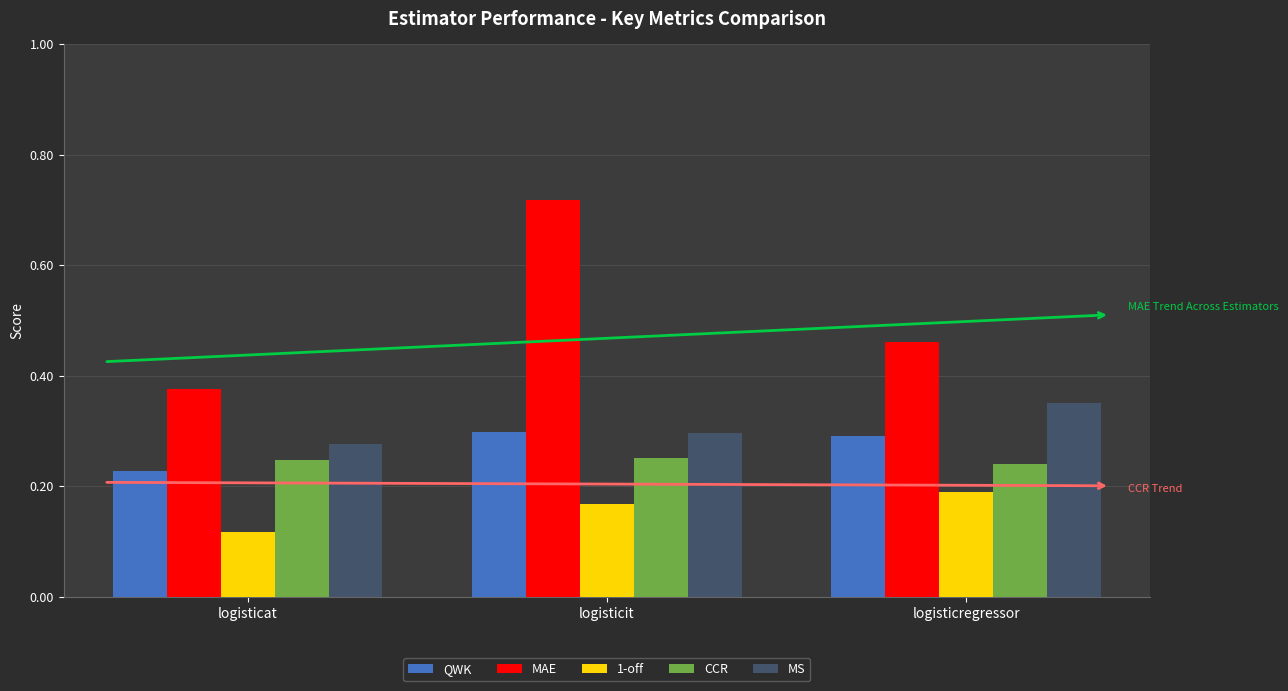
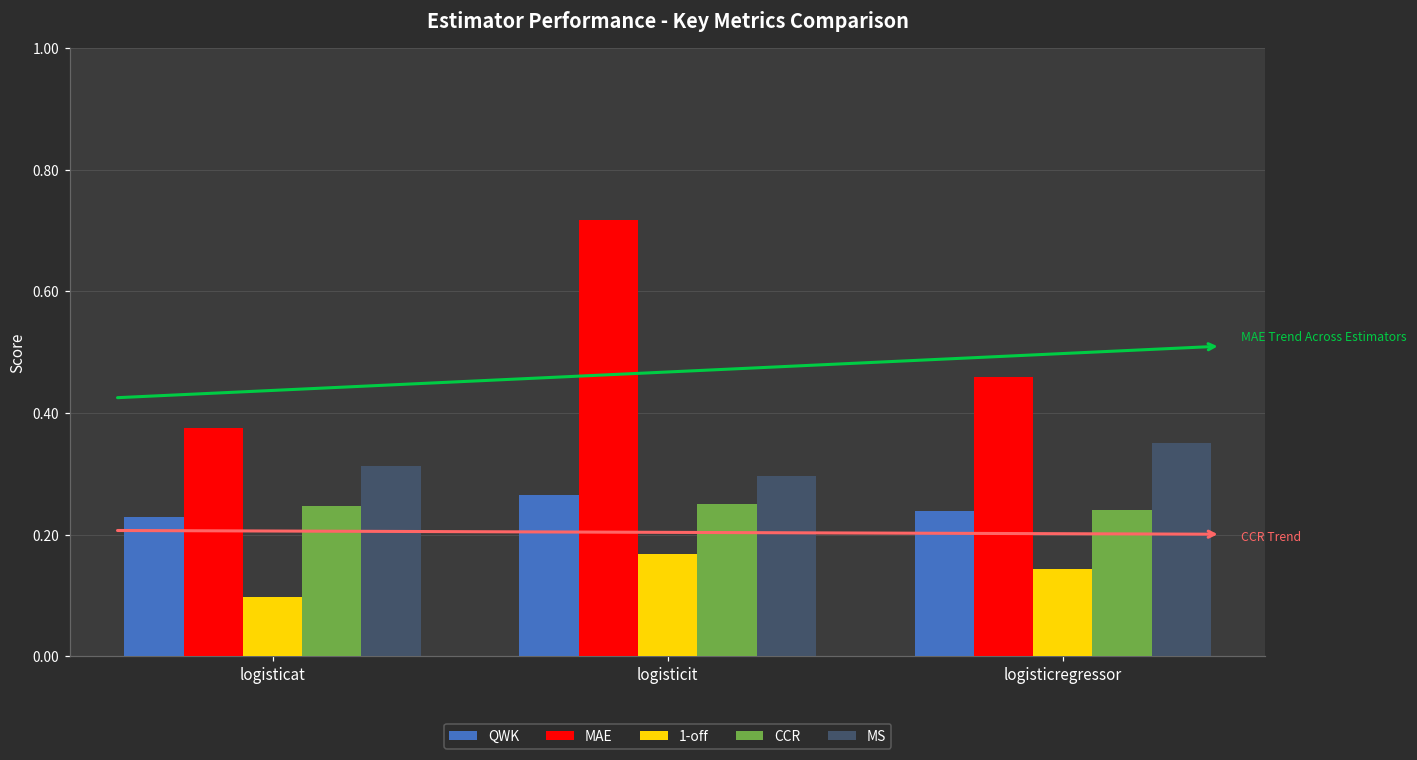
  {
    "QWK": {
      "logisticat": 0.23,
-     "logisticit": 0.30,
-     "logisticregressor": 0.29
+     "logisticit": 0.27,
+     "logisticregressor": 0.24
    },
    "MAE": {
      "logisticat": 0.37,
      "logisticit": 0.72,
      "logisticregressor": 0.46
    },
    "1-off": {
-     "logisticat": 0.12,
+     "logisticat": 0.10,
      "logisticit": 0.17,
-     "logisticregressor": 0.19
+     "logisticregressor": 0.14
    },
    "CCR": {
      "logisticat": 0.25,
      "logisticit": 0.25,
      "logisticregressor": 0.24
    },
    "MS": {
-     "logisticat": 0.28,
+     "logisticat": 0.31,
      "logisticit": 0.30,
      "logisticregressor": 0.35
    }
  }
